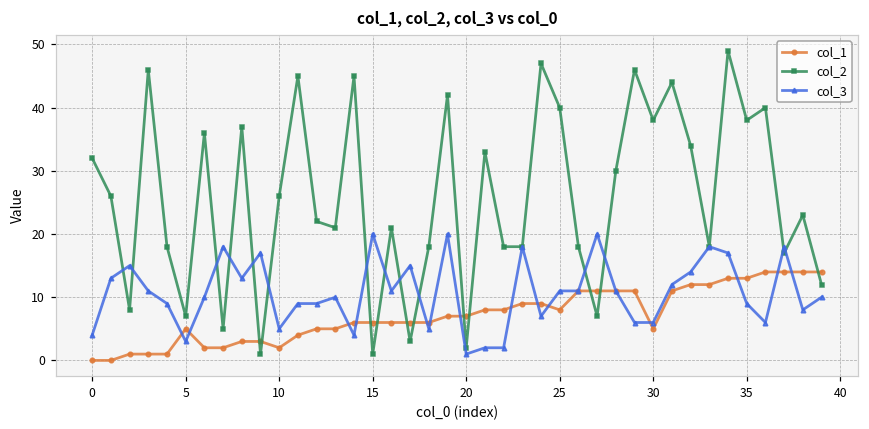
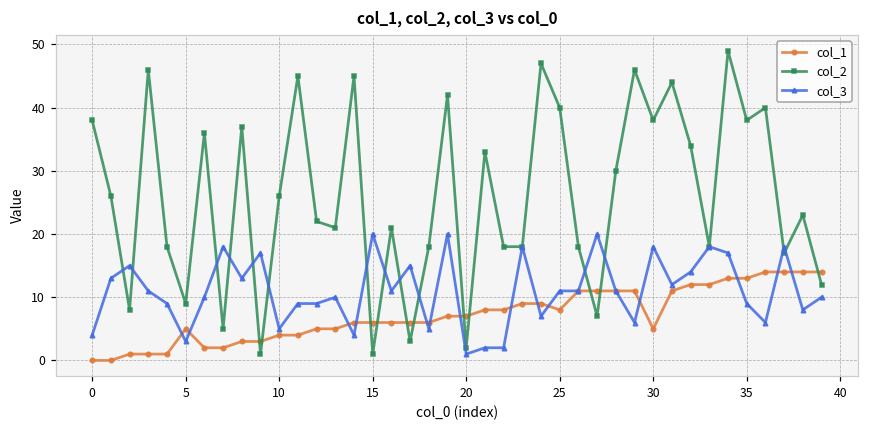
  {
    "col_1": {
      "0": 0,
      "5": 5,
-     "10": 2,
+     "10": 4,
      "15": 6,
      "20": 7,
      "25": 8,
      "30": 5,
      "35": 13
    },
    "col_2": {
-     "0": 32,
-     "5": 7,
+     "0": 38,
+     "5": 9,
      "10": 26,
      "15": 1,
      "20": 2,
      "25": 40,
      "30": 38,
      "35": 38
    },
    "col_3": {
      "0": 4,
      "5": 3,
      "10": 5,
      "15": 20,
      "20": 1,
      "25": 11,
-     "30": 6,
+     "30": 18,
      "35": 9
    }
  }
